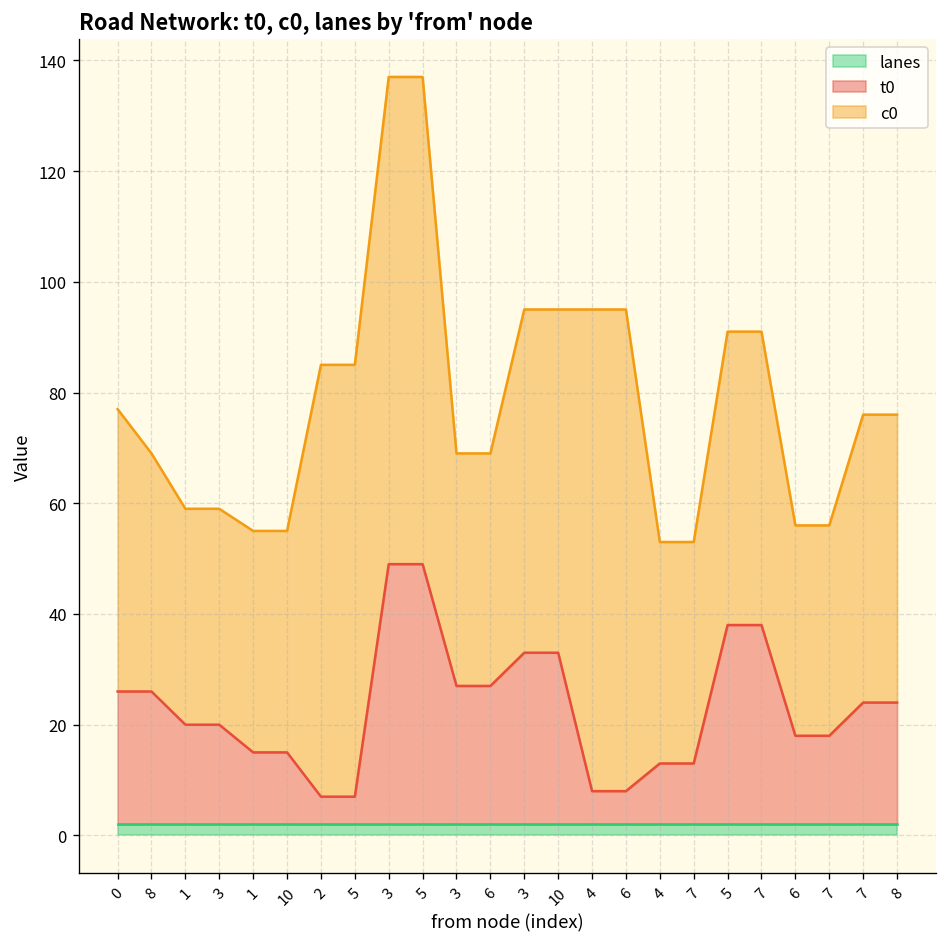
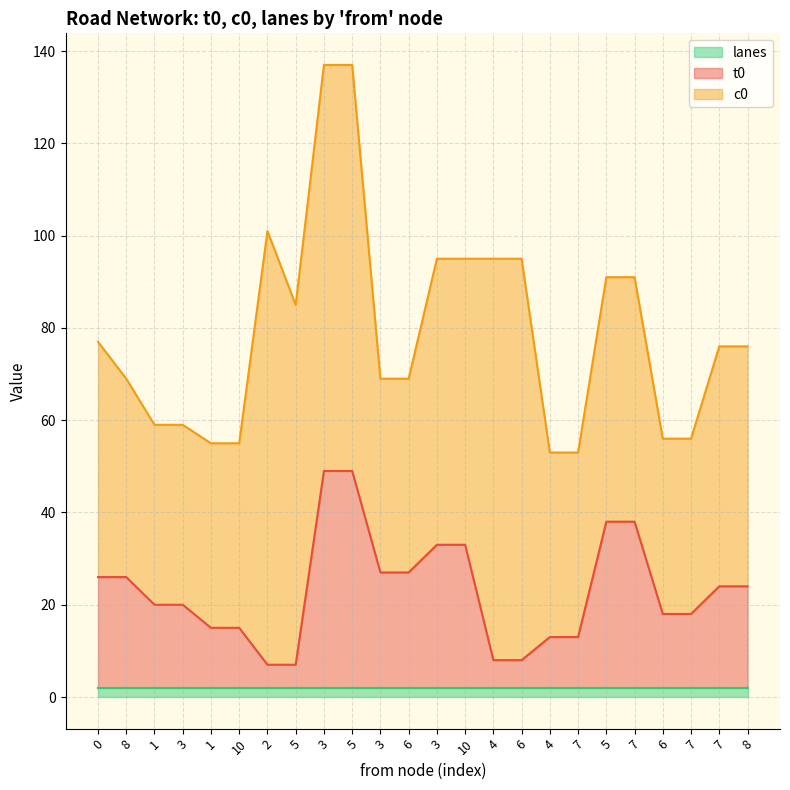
  {
    "lanes": {
      "0": 2,
      "2": 2
    },
    "t0": {
      "0": 24,
      "2": 5
    },
    "c0": {
      "0": 51,
-     "2": 78
+     "2": 94
    }
  }
